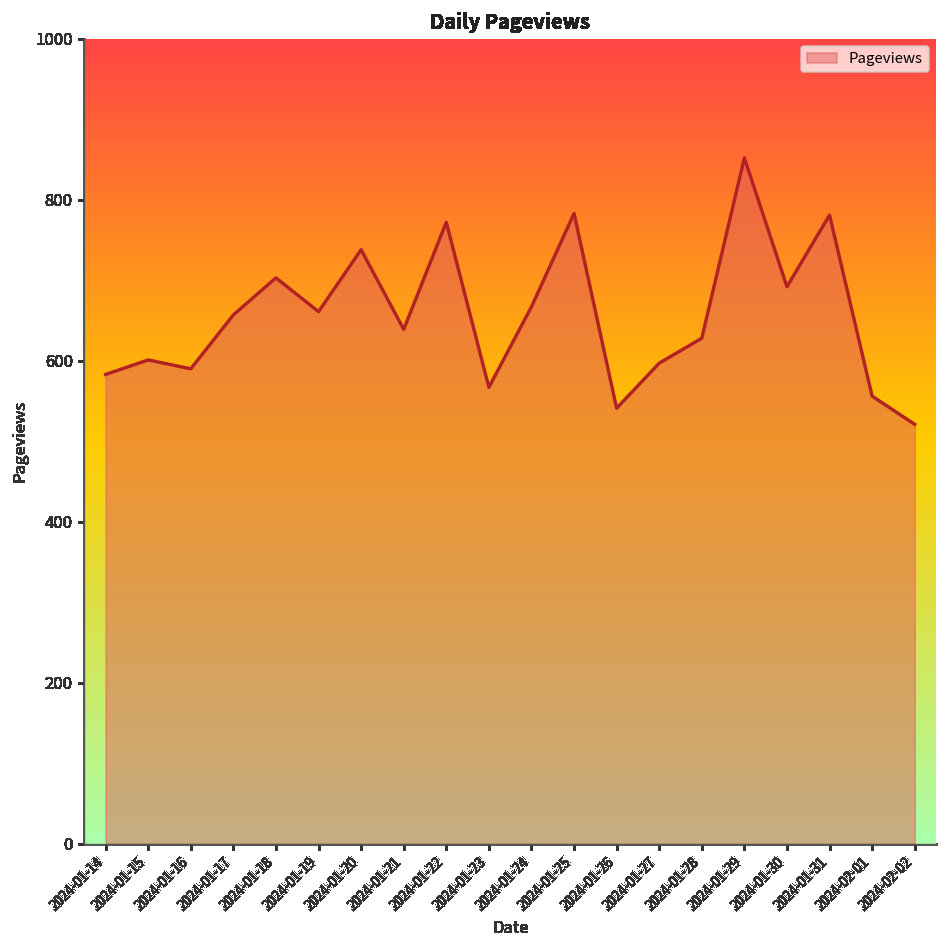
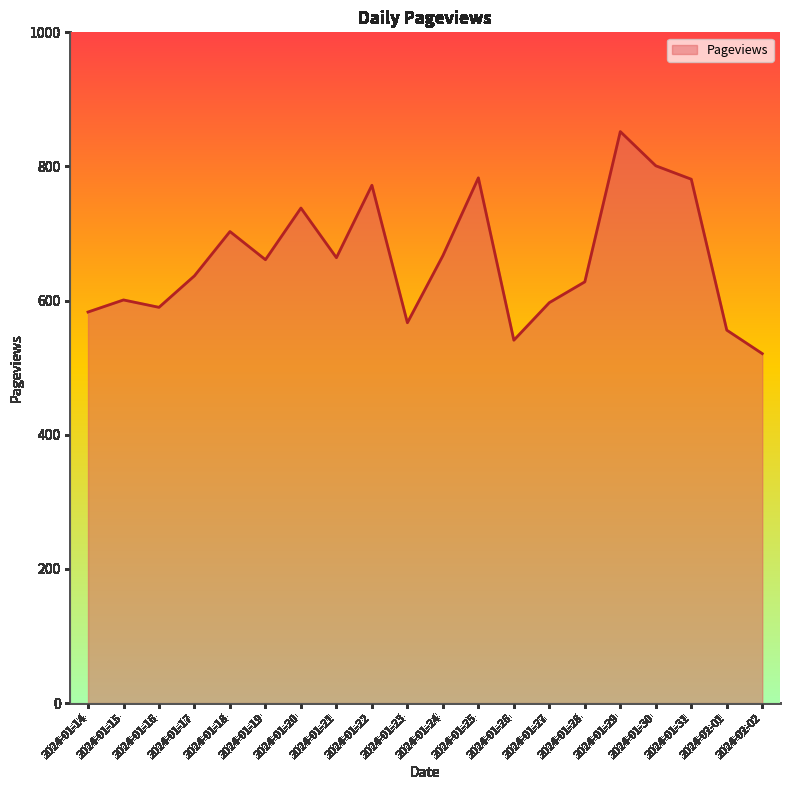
  {
    "2024-01-14": 580,
    "2024-01-15": 600,
    "2024-01-16": 590,
-   "2024-01-17": 660,
+   "2024-01-17": 640,
    "2024-01-18": 700,
    "2024-01-19": 660,
    "2024-01-20": 740,
-   "2024-01-21": 640,
+   "2024-01-21": 660,
    "2024-01-22": 770,
    "2024-01-23": 570,
    "2024-01-24": 670,
    "2024-01-25": 780,
    "2024-01-26": 540,
    "2024-01-27": 600,
    "2024-01-28": 630,
    "2024-01-29": 850,
-   "2024-01-30": 690,
+   "2024-01-30": 800,
    "2024-01-31": 780,
    "2024-02-01": 560,
    "2024-02-02": 520
  }
